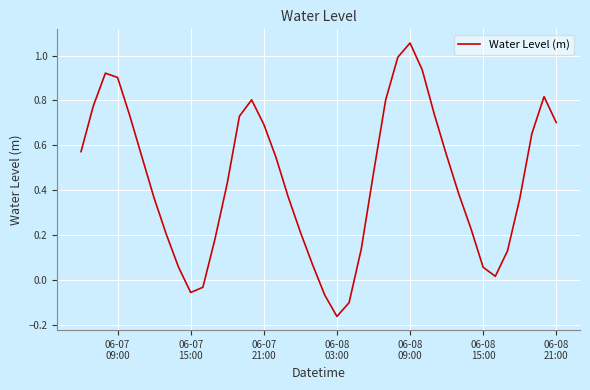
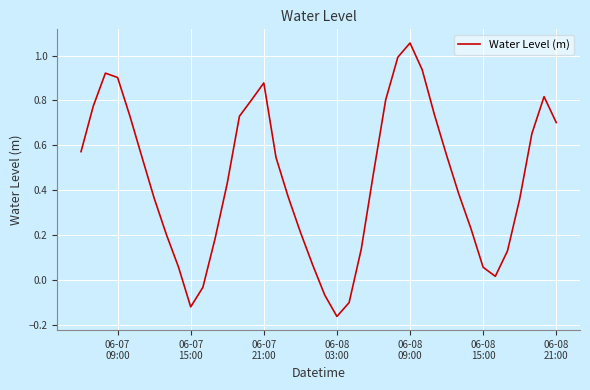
  {
    "06-07 09:00": 0.90,
-   "06-07 15:00": -0.06,
-   "06-07 21:00": 0.69,
+   "06-07 15:00": -0.12,
+   "06-07 21:00": 0.88,
    "06-08 03:00": -0.16,
    "06-08 09:00": 1.06,
    "06-08 15:00": 0.06,
    "06-08 21:00": 0.70
  }
